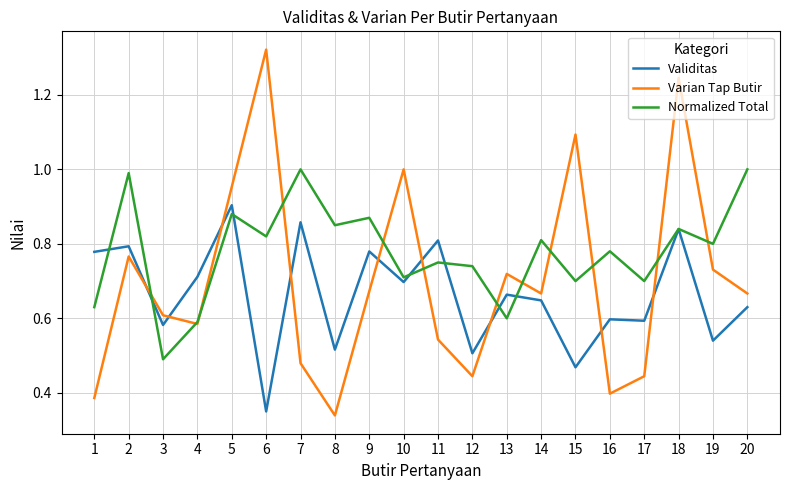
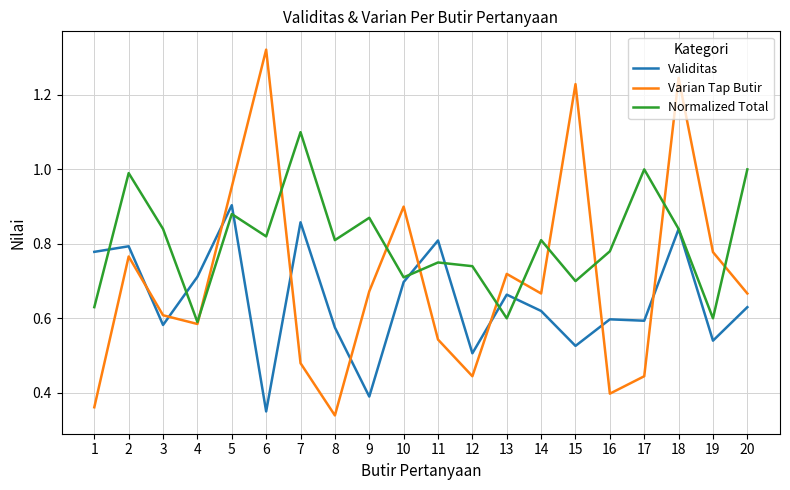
  {
    "Validitas": {
      "1": 0.78,
      "2": 0.79,
      "3": 0.58,
      "4": 0.71,
      "5": 0.90,
      "6": 0.35,
      "7": 0.86,
-     "8": 0.52,
-     "9": 0.78,
+     "8": 0.58,
+     "9": 0.39,
      "10": 0.70,
      "11": 0.81,
      "12": 0.51,
      "13": 0.66,
-     "14": 0.65,
-     "15": 0.47,
+     "14": 0.62,
+     "15": 0.53,
      "16": 0.60,
      "17": 0.59,
      "19": 0.54,
      "20": 0.63
    },
    "Varian Tap Butir": {
-     "1": 0.39,
+     "1": 0.36,
      "2": 0.77,
      "3": 0.61,
      "5": 0.95,
      "6": 1.32,
      "7": 0.48,
      "8": 0.34,
      "9": 0.67,
-     "10": 1.0,
+     "10": 0.9,
      "11": 0.54,
      "12": 0.44,
      "13": 0.72,
      "14": 0.67,
-     "15": 1.09,
+     "15": 1.23,
      "16": 0.40,
      "17": 0.44,
-     "19": 0.73,
+     "19": 0.78,
      "20": 0.67
    },
    "Normalized Total": {
      "1": 0.63,
      "2": 0.99,
-     "3": 0.49,
+     "3": 0.84,
      "5": 0.88,
      "6": 0.82,
-     "7": 1.0,
-     "8": 0.85,
+     "7": 1.1,
+     "8": 0.81,
      "9": 0.87,
      "10": 0.71,
      "11": 0.75,
      "12": 0.74,
      "13": 0.60,
      "14": 0.81,
      "15": 0.70,
      "16": 0.78,
-     "17": 0.7,
-     "19": 0.8,
+     "17": 1.0,
+     "19": 0.6,
      "20": 1.00
    }
  }
